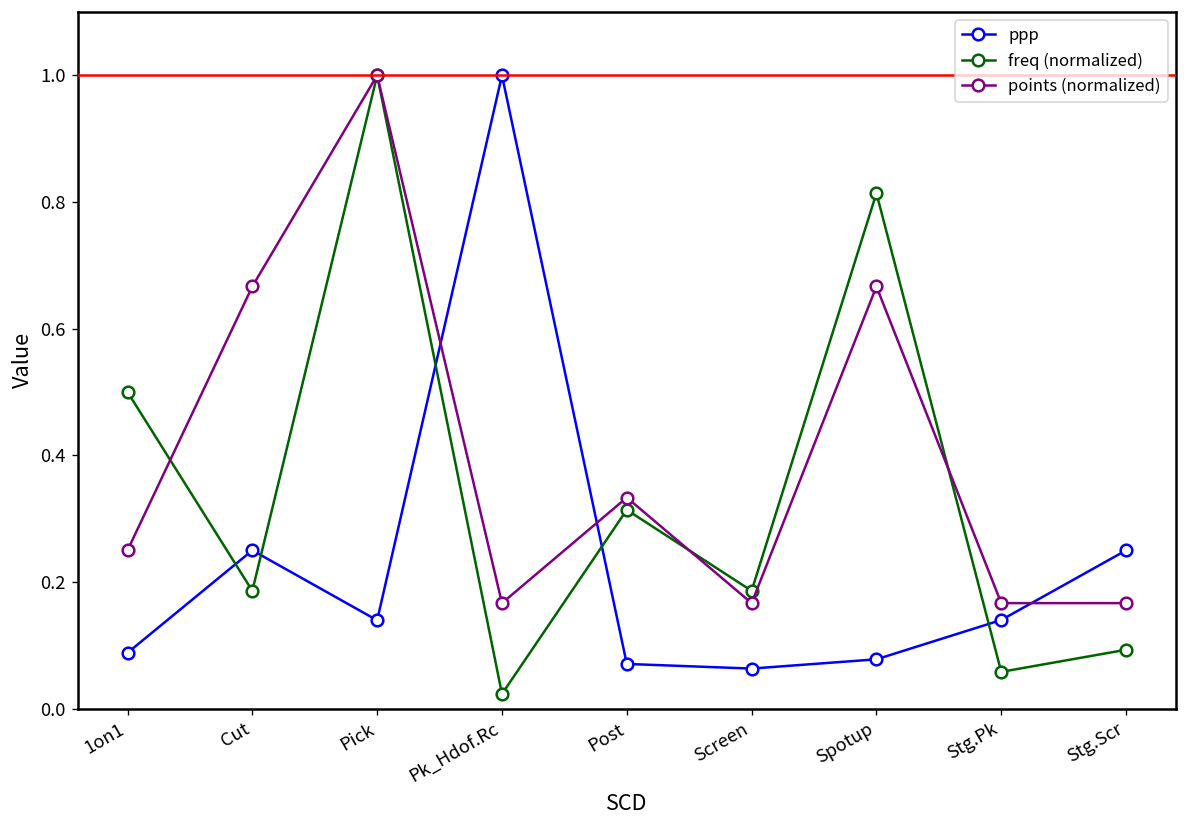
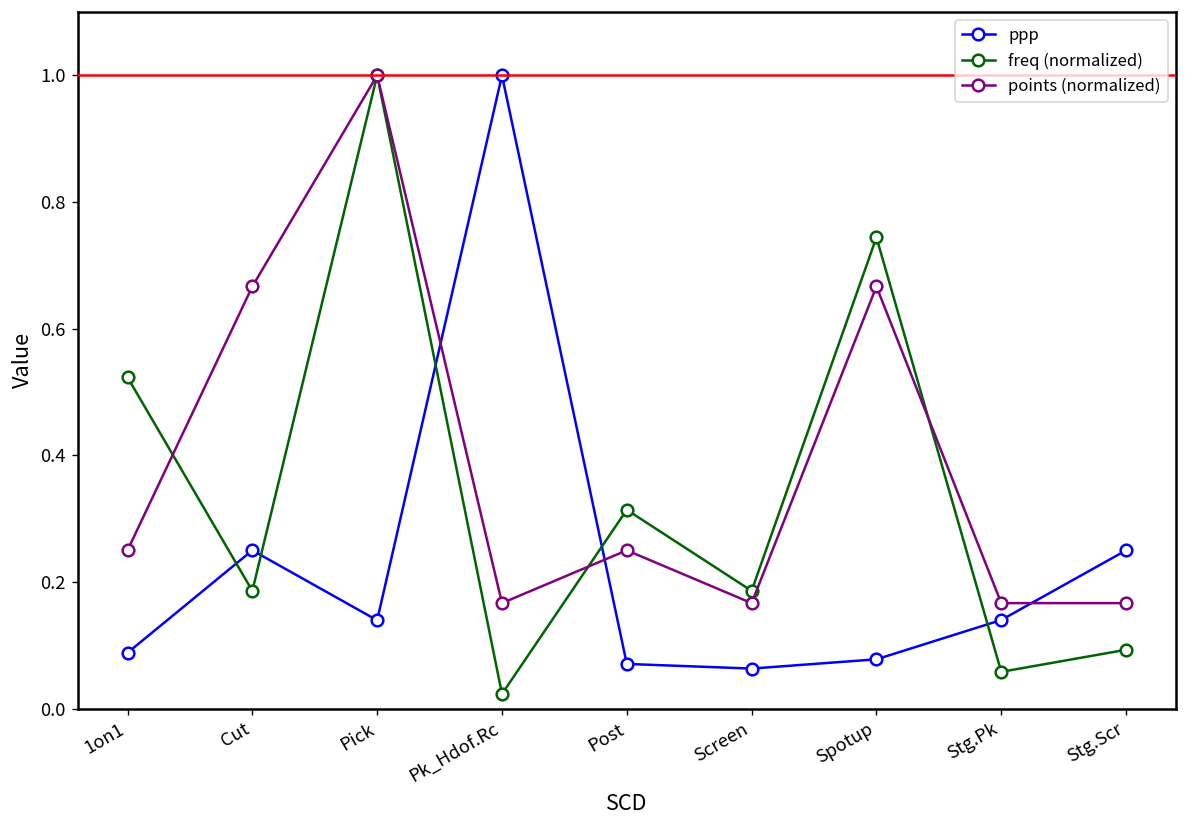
  {
    "ppp": {
      "1on1": 0.09,
      "Cut": 0.25,
      "Pick": 0.14,
      "Pk_Hdof.Rc": 1.00,
      "Post": 0.07,
      "Screen": 0.06,
      "Spotup": 0.08,
      "Stg.Pk": 0.14,
      "Stg.Scr": 0.25
    },
    "freq (normalized)": {
-     "1on1": 0.50,
+     "1on1": 0.52,
      "Cut": 0.19,
      "Pk_Hdof.Rc": 0.02,
      "Post": 0.31,
      "Screen": 0.19,
-     "Spotup": 0.81,
+     "Spotup": 0.74,
      "Stg.Pk": 0.06,
      "Stg.Scr": 0.09
    },
    "points (normalized)": {
      "1on1": 0.25,
      "Cut": 0.67,
      "Pk_Hdof.Rc": 0.17,
-     "Post": 0.33,
+     "Post": 0.25,
      "Screen": 0.17,
      "Spotup": 0.67,
      "Stg.Pk": 0.17,
      "Stg.Scr": 0.17
    }
  }
